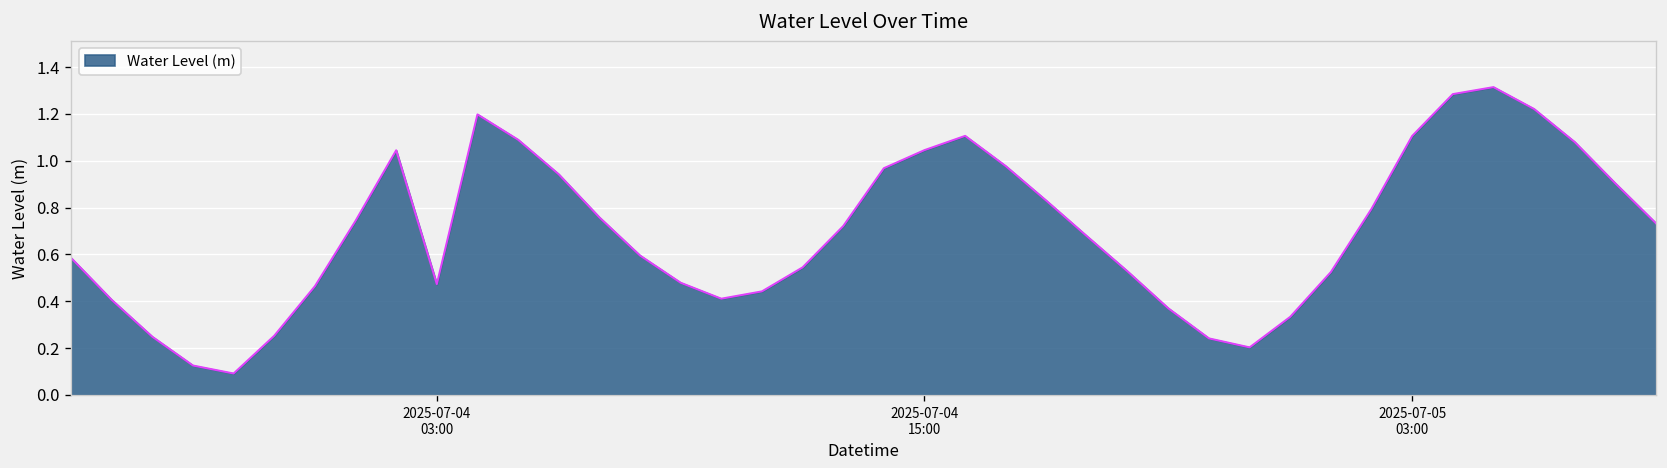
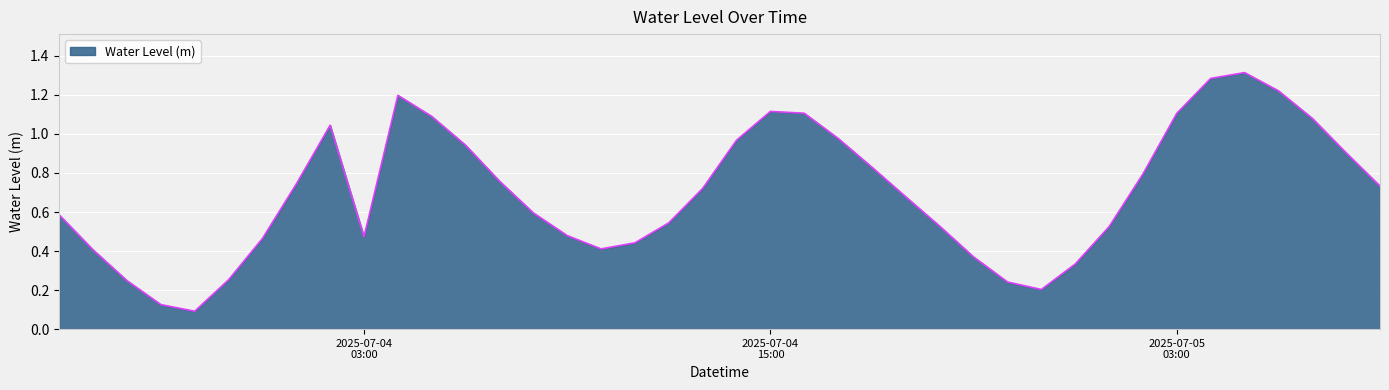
  {
    "2025-07-04 03:00": 0.47,
-   "2025-07-04 15:00": 1.05,
+   "2025-07-04 15:00": 1.12,
    "2025-07-05 03:00": 1.11
  }
